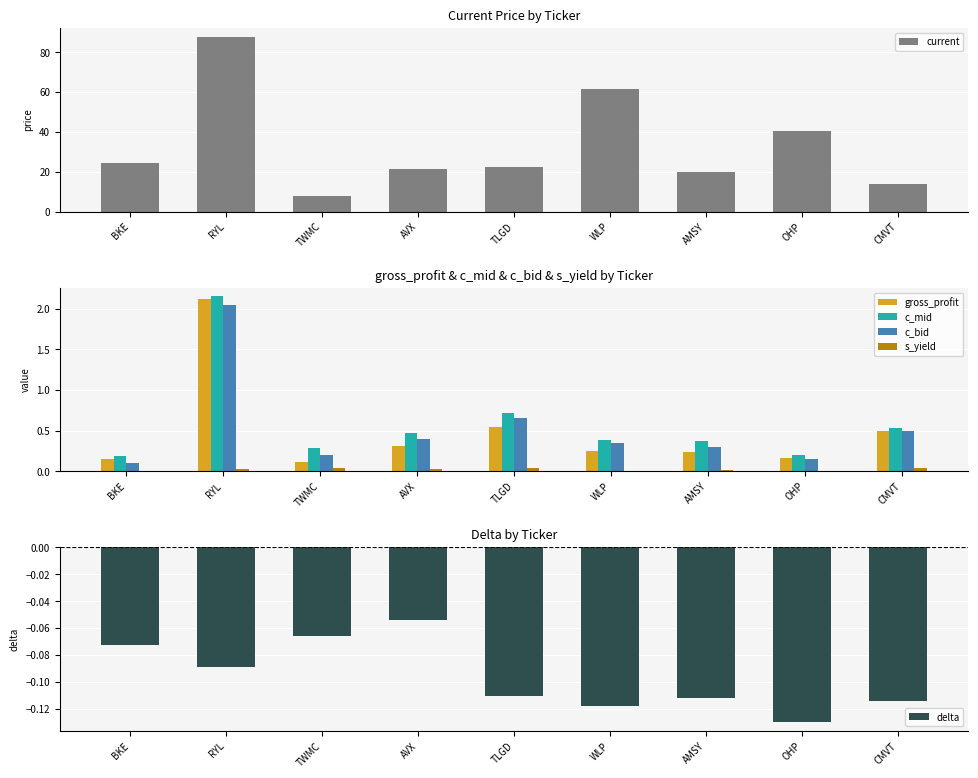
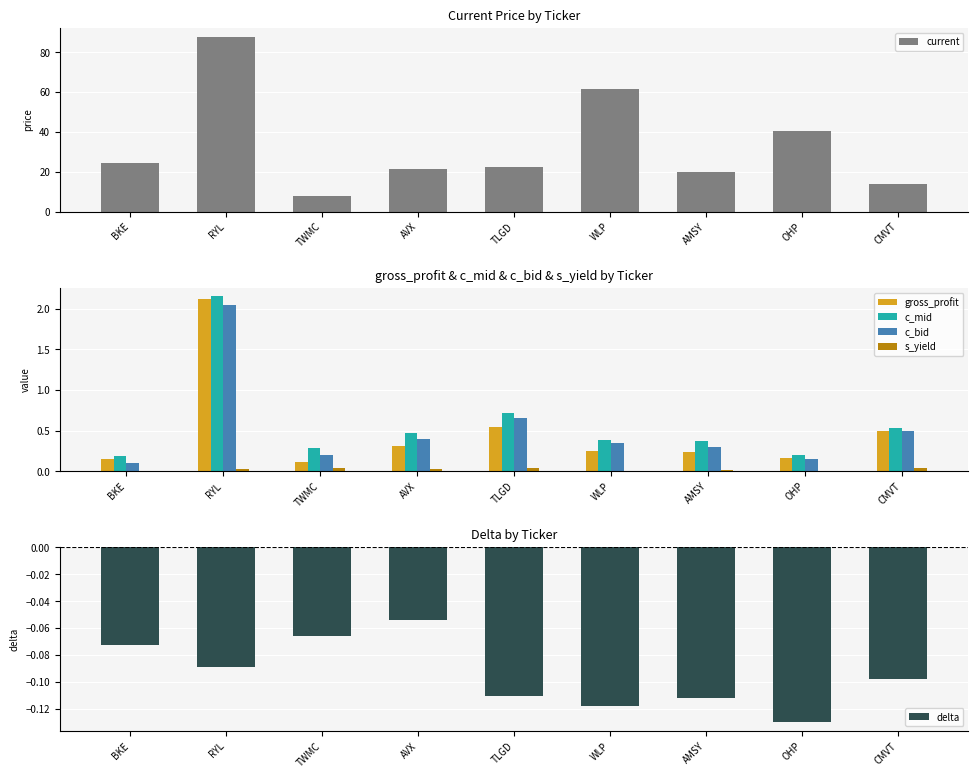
  {
    "Current Price by Ticker": {
      "BKE": 24,
      "RYL": 88,
      "TWMC": 8,
      "AVX": 21,
      "TLGD": 22,
      "WLP": 62,
      "AMSY": 20,
      "OHP": 40,
      "CMVT": 14
    },
    "gross_profit & c_mid & c_bid & s_yield by Ticker": {
      "c_mid": {
        "BKE": 0.2,
        "RYL": 2.1,
        "TWMC": 0.3,
        "AVX": 0.5,
        "TLGD": 0.7,
        "WLP": 0.4,
        "AMSY": 0.4,
        "OHP": 0.2,
        "CMVT": 0.5
      },
      "c_bid": {
        "BKE": 0.1,
        "RYL": 2.1,
        "TWMC": 0.2,
        "AVX": 0.4,
        "TLGD": 0.7,
        "WLP": 0.4,
        "AMSY": 0.3,
        "OHP": 0.2,
        "CMVT": 0.5
      }
    },
    "Delta by Ticker": {
      "BKE": -0.073,
      "RYL": -0.089,
      "TWMC": -0.066,
      "AVX": -0.054,
      "TLGD": -0.110,
      "WLP": -0.118,
      "AMSY": -0.112,
      "OHP": -0.130,
-     "CMVT": -0.114
+     "CMVT": -0.098
    }
  }
